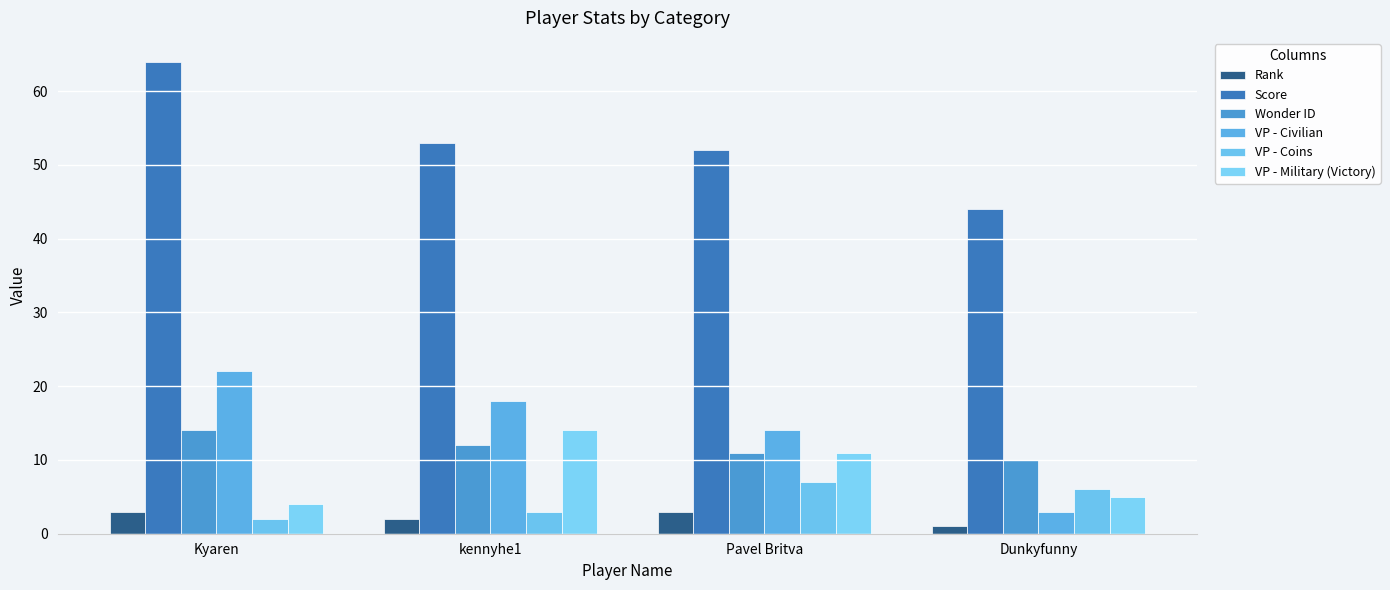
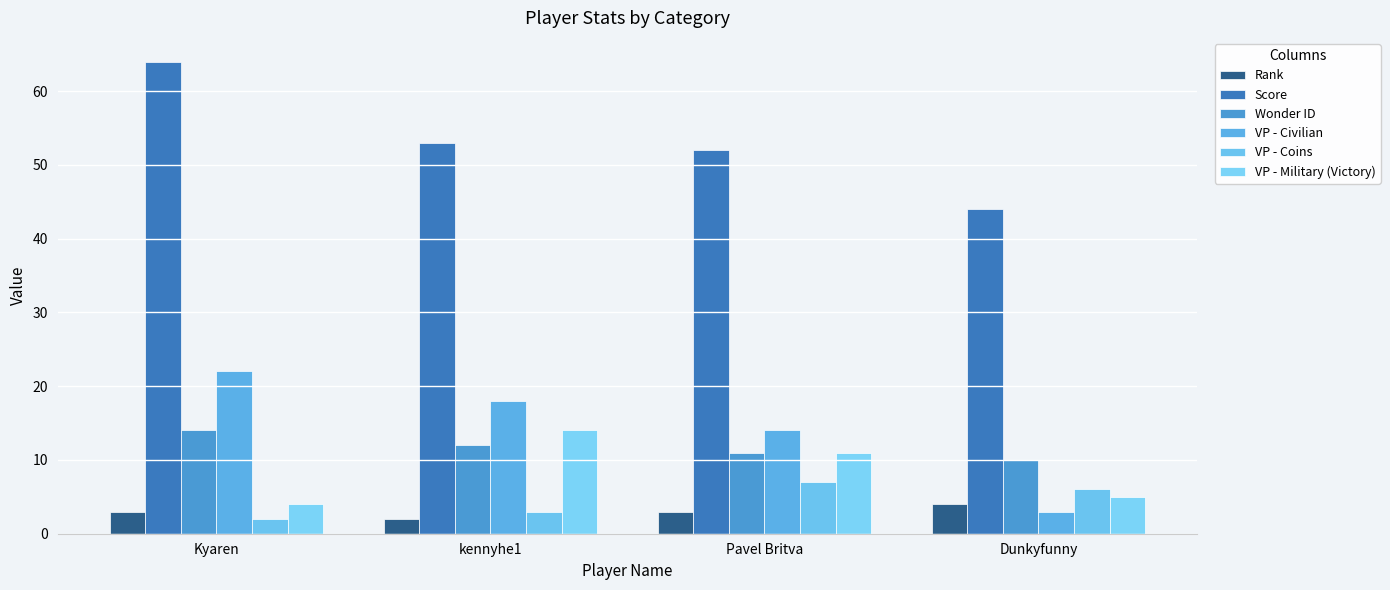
  {
    "Rank": {
      "Kyaren": 3,
      "kennyhe1": 2,
      "Pavel Britva": 3,
-     "Dunkyfunny": 1
+     "Dunkyfunny": 4
    }
  }
